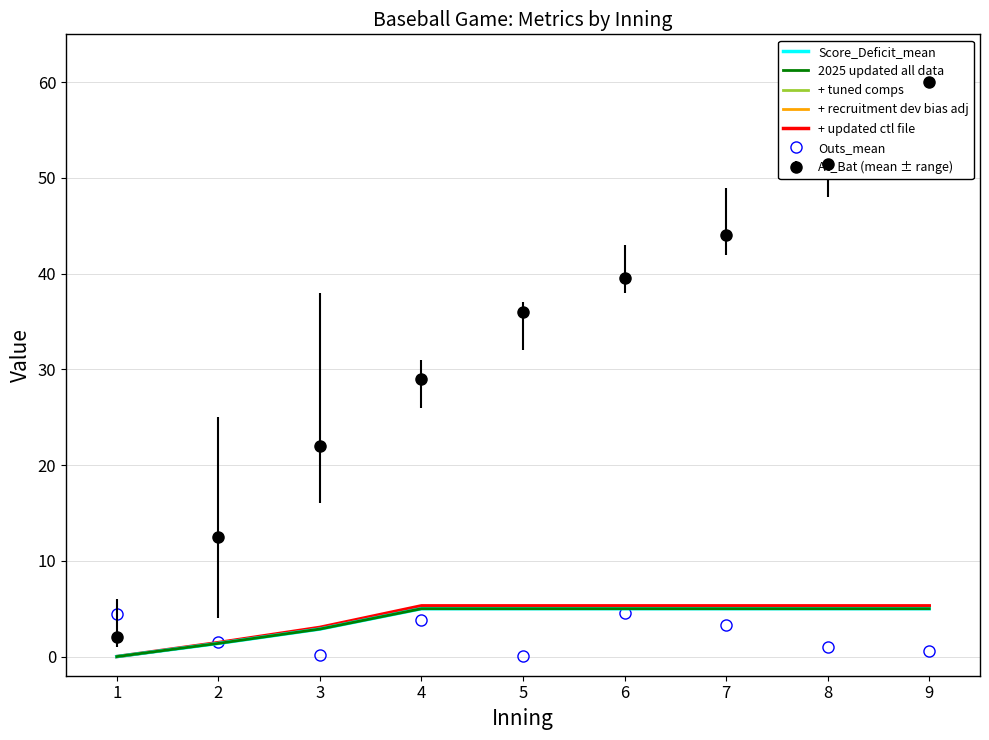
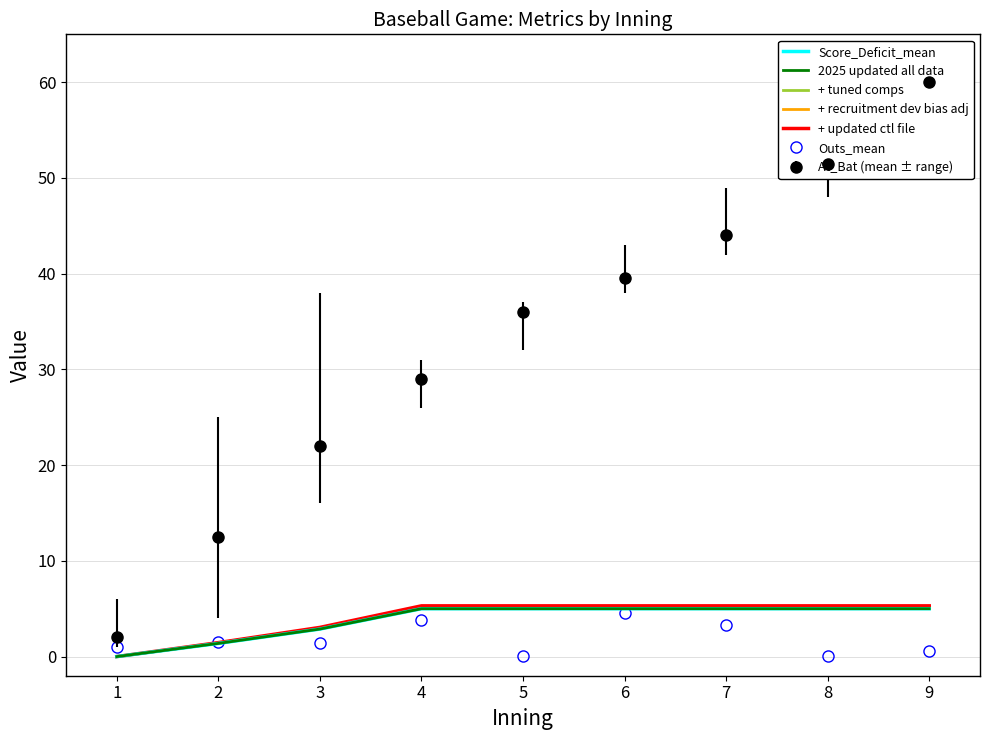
  {
    "Outs_mean": {
-     "1": 4,
-     "3": 0,
+     "1": 1,
+     "3": 1,
      "4": 4,
      "5": 0,
      "6": 5,
      "7": 3,
-     "8": 1,
+     "8": 0,
      "9": 1
    }
  }
